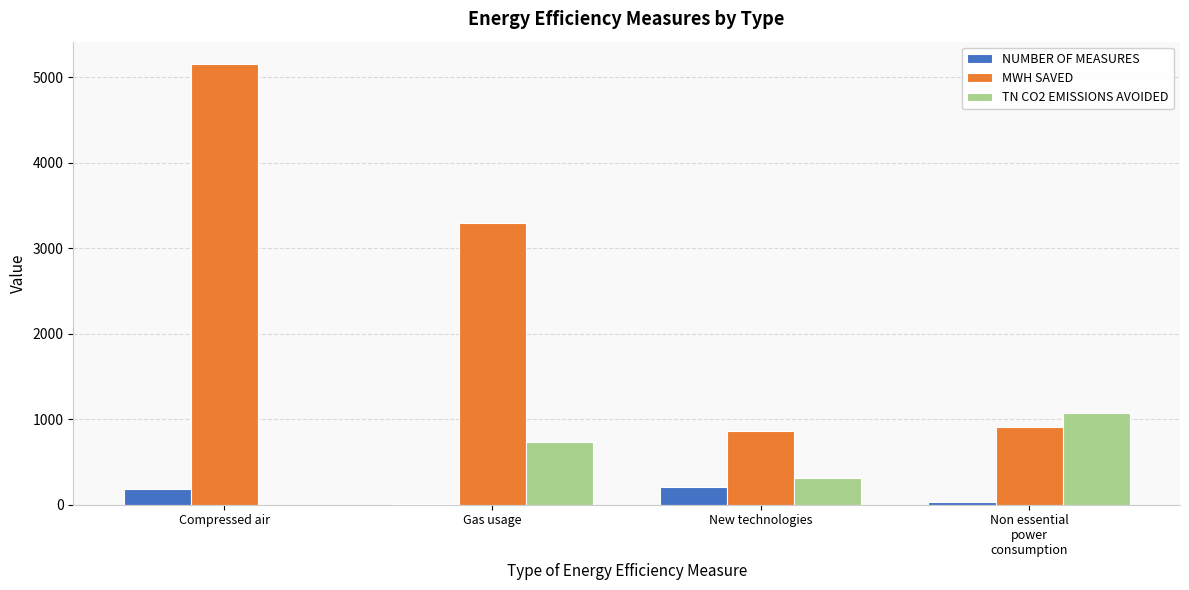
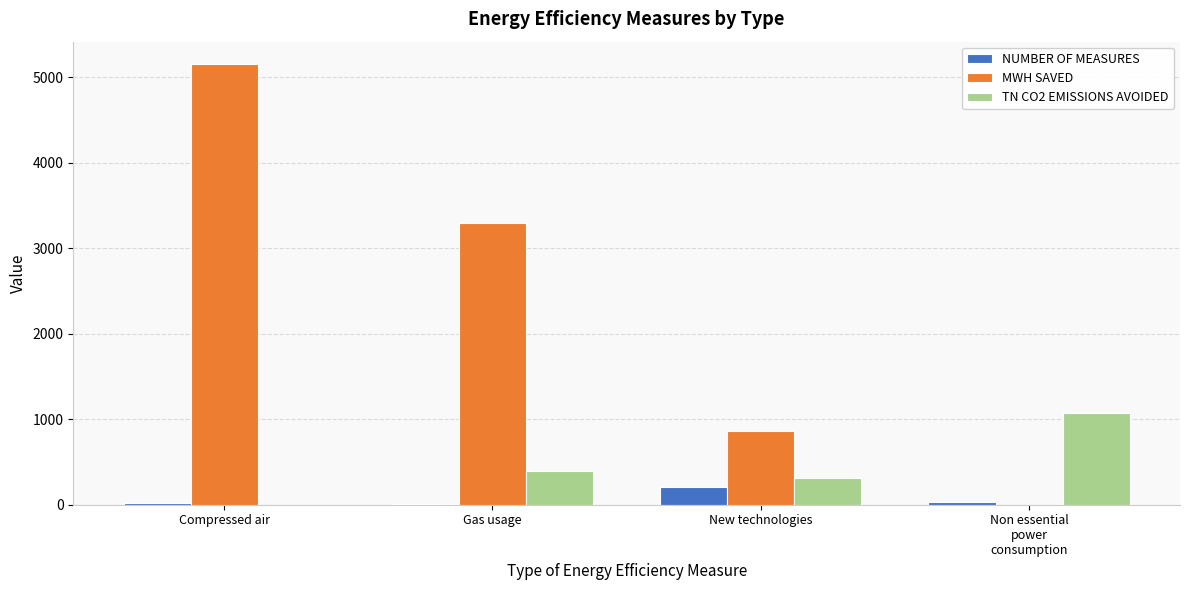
  {
    "NUMBER OF MEASURES": {
-     "Compressed air": 200,
+     "Compressed air": 0,
      "New technologies": 200,
      "Non essential power consumption": 0
    },
    "MWH SAVED": {
      "Compressed air": 5200,
      "Gas usage": 3300,
      "New technologies": 900,
-     "Non essential power consumption": 900
+     "Non essential power consumption": 0
    },
    "TN CO2 EMISSIONS AVOIDED": {
-     "Gas usage": 700,
+     "Gas usage": 400,
      "New technologies": 300,
      "Non essential power consumption": 1100
    }
  }
